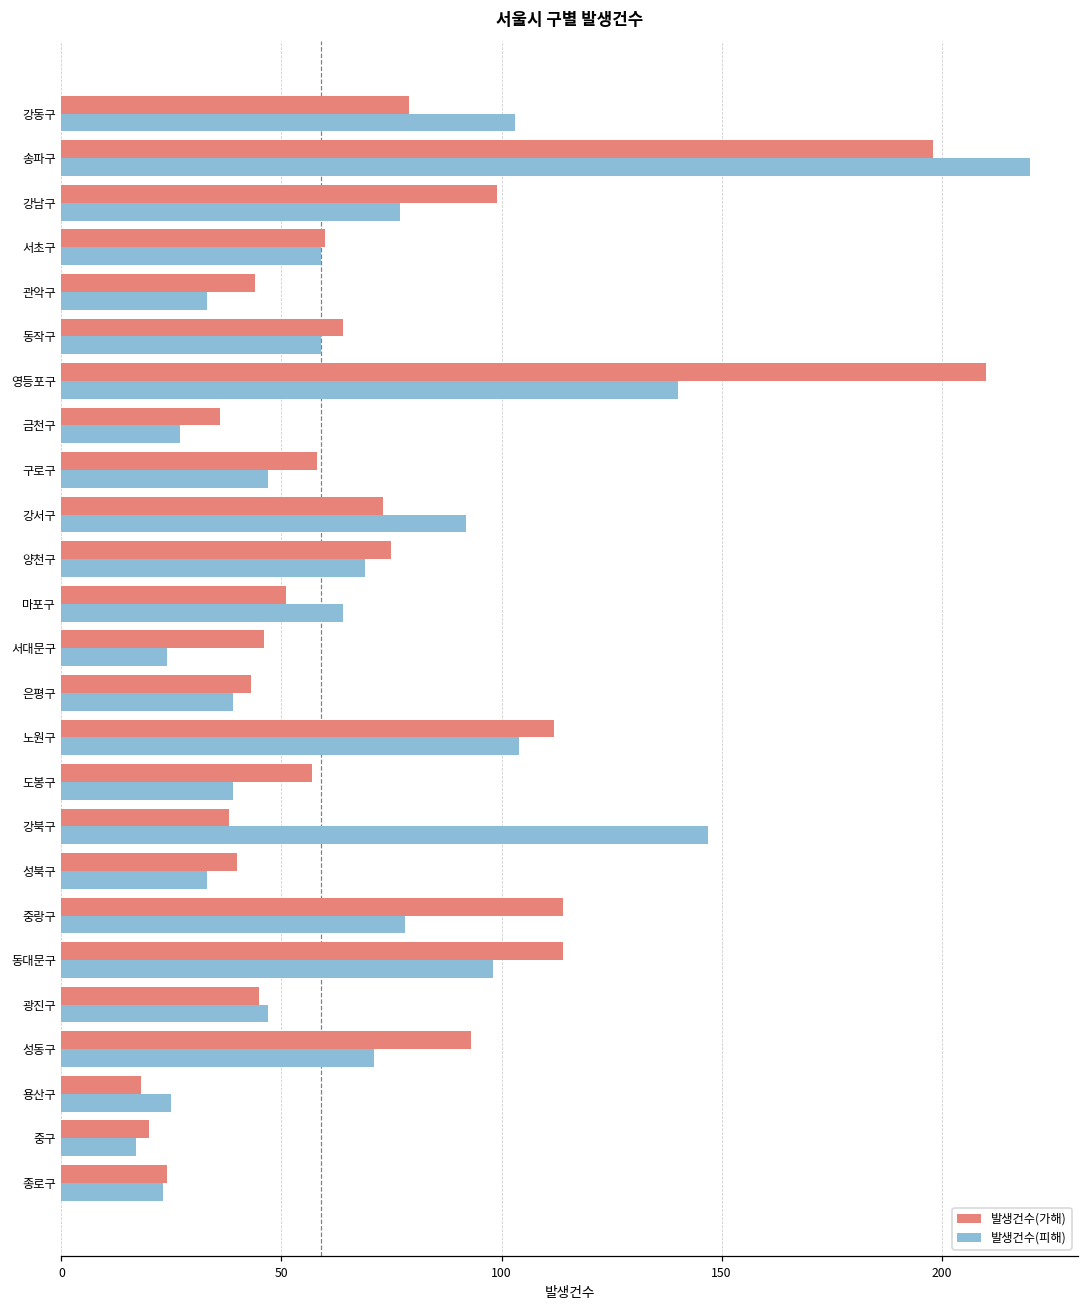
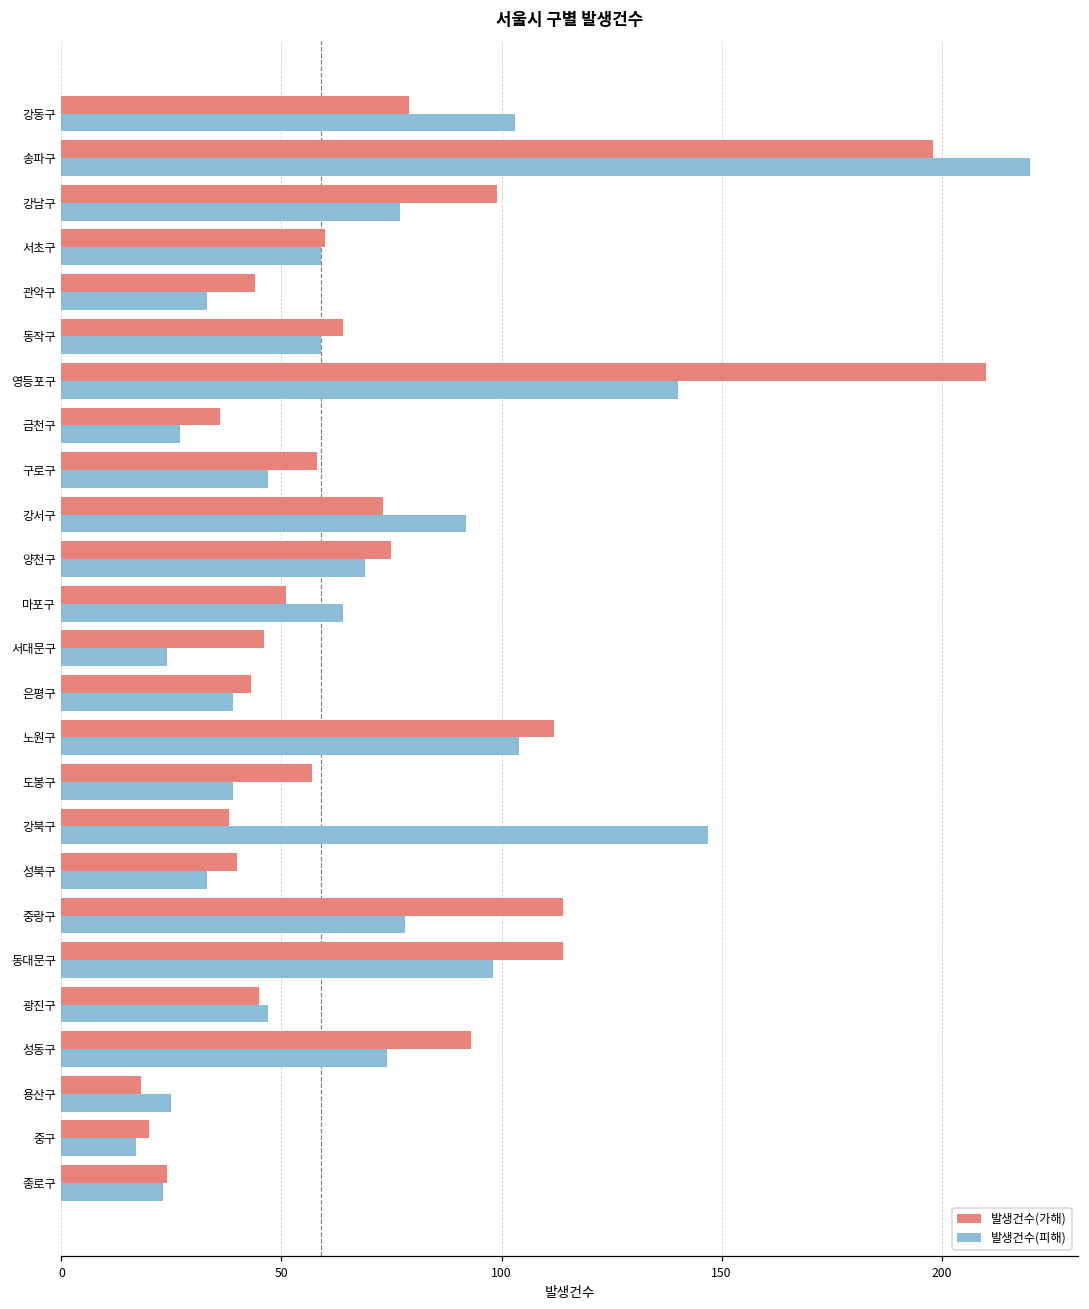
  {
    "발생건수(가해)": {
      "강동구": 79,
      "송파구": 198,
      "강남구": 99,
      "서초구": 60,
      "관악구": 44,
      "동작구": 64,
      "영등포구": 210,
      "금천구": 36,
      "구로구": 58,
      "강서구": 73,
      "양천구": 75,
      "마포구": 51,
      "서대문구": 46,
      "은평구": 43,
      "노원구": 112,
      "도봉구": 57,
      "강북구": 38,
      "성북구": 40,
      "중랑구": 114,
      "동대문구": 114,
      "광진구": 45,
      "성동구": 93,
      "용산구": 18,
      "중구": 20,
      "종로구": 24
    },
    "발생건수(피해)": {
      "강동구": 103,
      "송파구": 220,
      "강남구": 77,
      "서초구": 59,
      "관악구": 33,
      "동작구": 59,
      "영등포구": 140,
      "금천구": 27,
      "구로구": 47,
      "강서구": 92,
      "양천구": 69,
      "마포구": 64,
      "서대문구": 24,
      "은평구": 39,
      "노원구": 104,
      "도봉구": 39,
      "강북구": 147,
      "성북구": 33,
      "중랑구": 78,
      "동대문구": 98,
      "광진구": 47,
-     "성동구": 71,
+     "성동구": 74,
      "용산구": 25,
      "중구": 17,
      "종로구": 23
    }
  }
